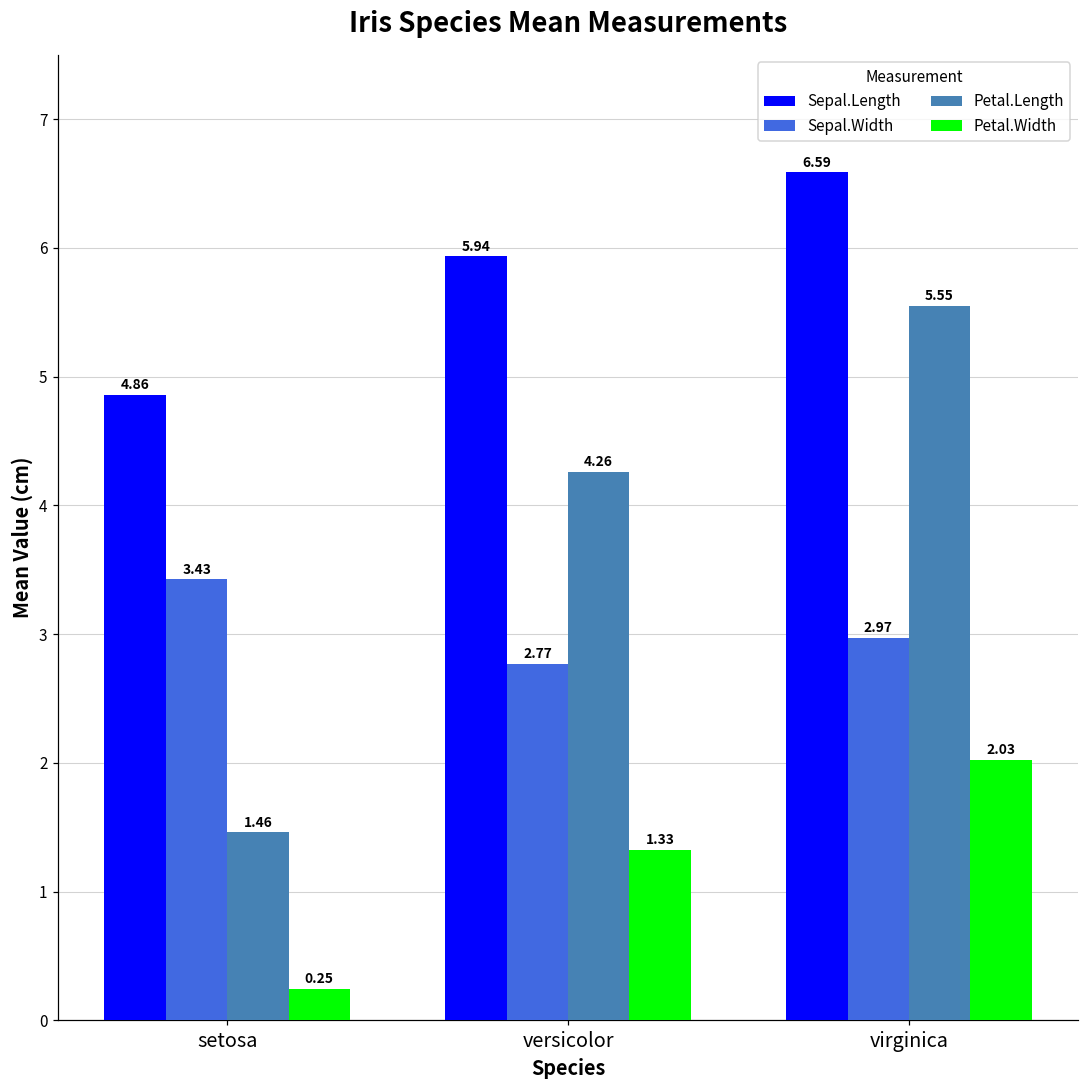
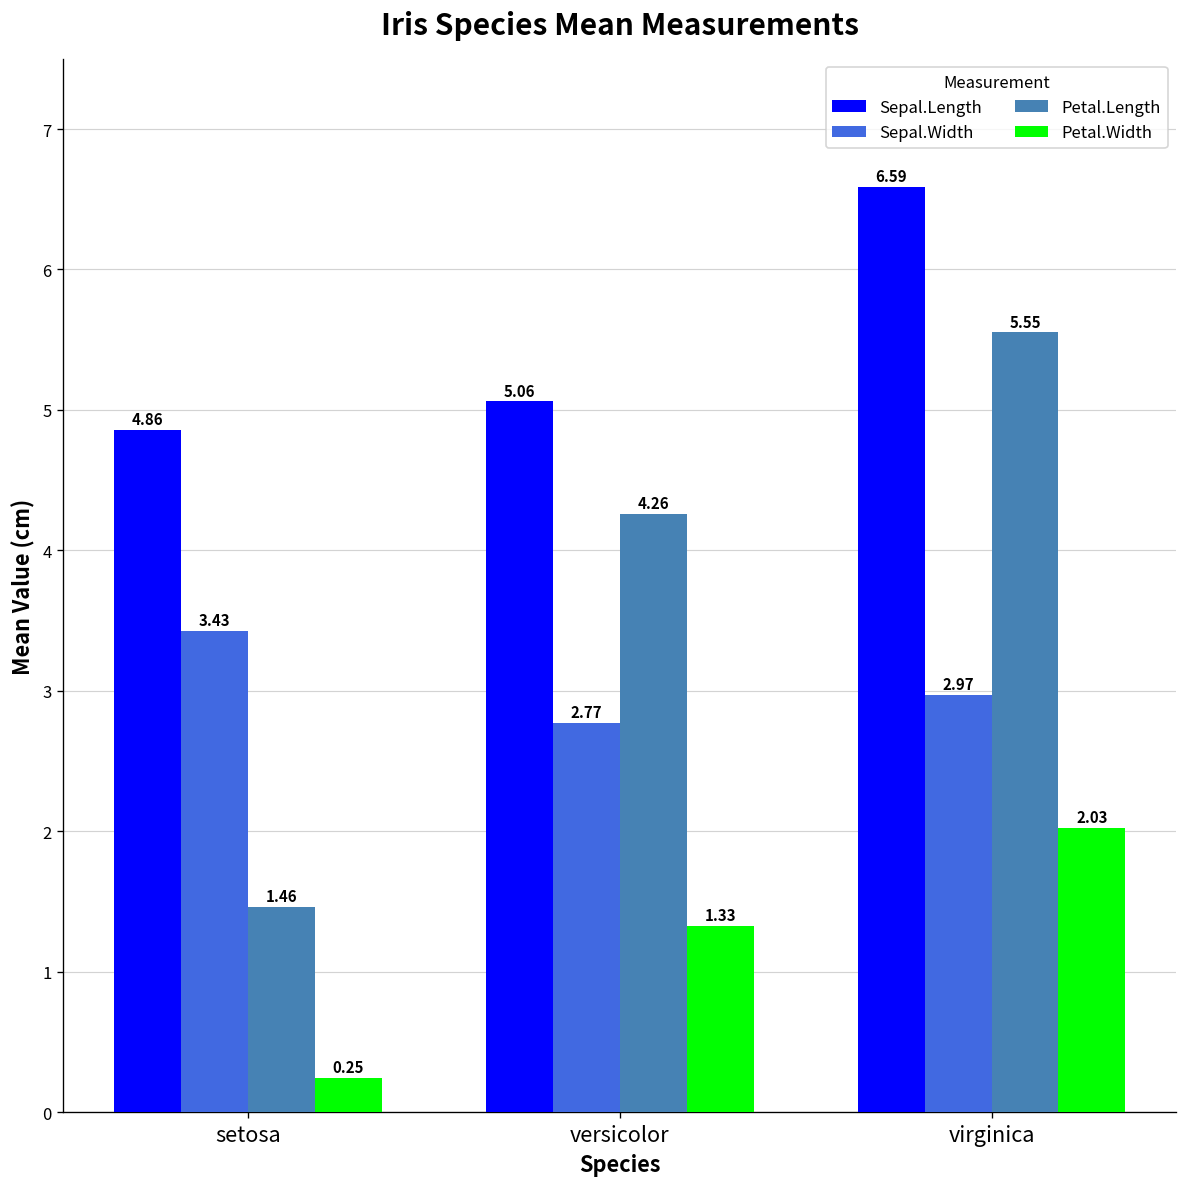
  {
    "Sepal.Length": {
      "setosa": 4.86,
-     "versicolor": 5.94,
+     "versicolor": 5.06,
      "virginica": 6.59
    },
    "Petal.Width": {
      "setosa": 0.25,
      "versicolor": 1.33,
      "virginica": 2.03
    }
  }
